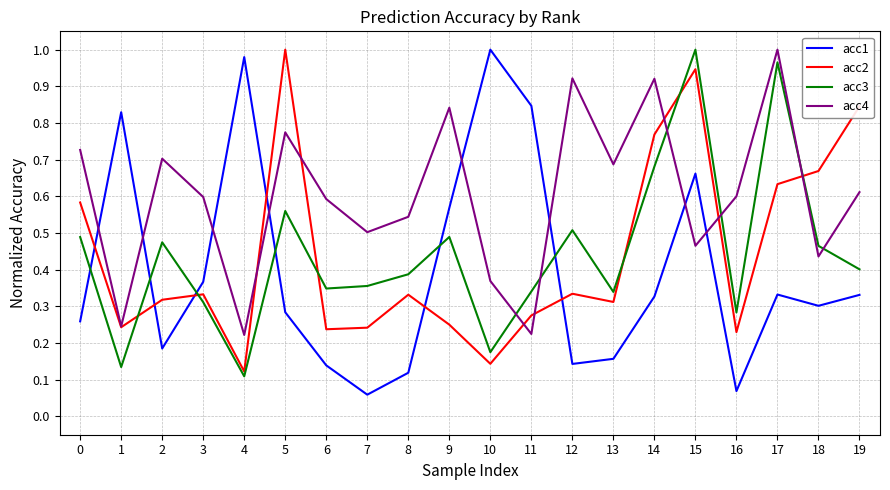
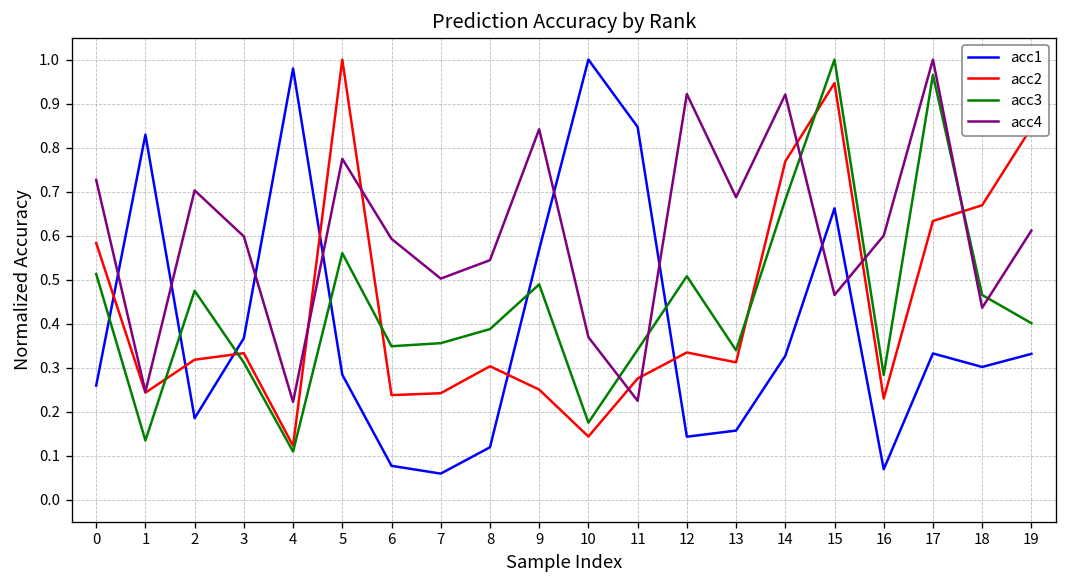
  {
    "acc1": {
      "0": 0.26,
      "1": 0.83,
      "2": 0.19,
      "3": 0.37,
      "4": 0.98,
      "5": 0.28,
-     "6": 0.14,
+     "6": 0.08,
      "7": 0.06,
      "8": 0.12,
      "9": 0.57,
      "10": 1.00,
      "11": 0.85,
      "12": 0.14,
      "13": 0.16,
      "14": 0.33,
      "15": 0.66,
      "16": 0.07,
      "17": 0.33,
      "18": 0.30,
      "19": 0.33
    },
    "acc2": {
      "0": 0.58,
      "2": 0.32,
      "3": 0.33,
      "4": 0.12,
      "5": 1.00,
      "6": 0.24,
      "7": 0.24,
-     "8": 0.33,
+     "8": 0.30,
      "9": 0.25,
      "10": 0.14,
      "11": 0.28,
      "12": 0.33,
      "13": 0.31,
      "14": 0.77,
      "15": 0.95,
      "16": 0.23,
      "17": 0.63,
      "18": 0.67
    },
    "acc3": {
-     "0": 0.49,
+     "0": 0.51,
      "1": 0.13,
      "2": 0.47,
      "3": 0.31,
      "4": 0.11,
      "5": 0.56,
      "6": 0.35,
      "7": 0.36,
      "8": 0.39,
      "9": 0.49,
      "10": 0.18,
      "11": 0.34,
      "12": 0.51,
      "13": 0.34,
      "14": 0.68,
      "15": 1.00,
      "16": 0.28,
      "17": 0.97,
      "18": 0.47,
      "19": 0.40
    },
    "acc4": {
      "0": 0.73,
      "2": 0.70,
      "3": 0.60,
      "4": 0.22,
      "5": 0.77,
      "6": 0.59,
      "7": 0.50,
      "8": 0.54,
      "9": 0.84,
      "10": 0.37,
      "11": 0.22,
      "12": 0.92,
      "13": 0.69,
      "14": 0.92,
      "15": 0.47,
      "16": 0.60,
      "17": 1.00,
      "18": 0.44,
      "19": 0.61
    }
  }
